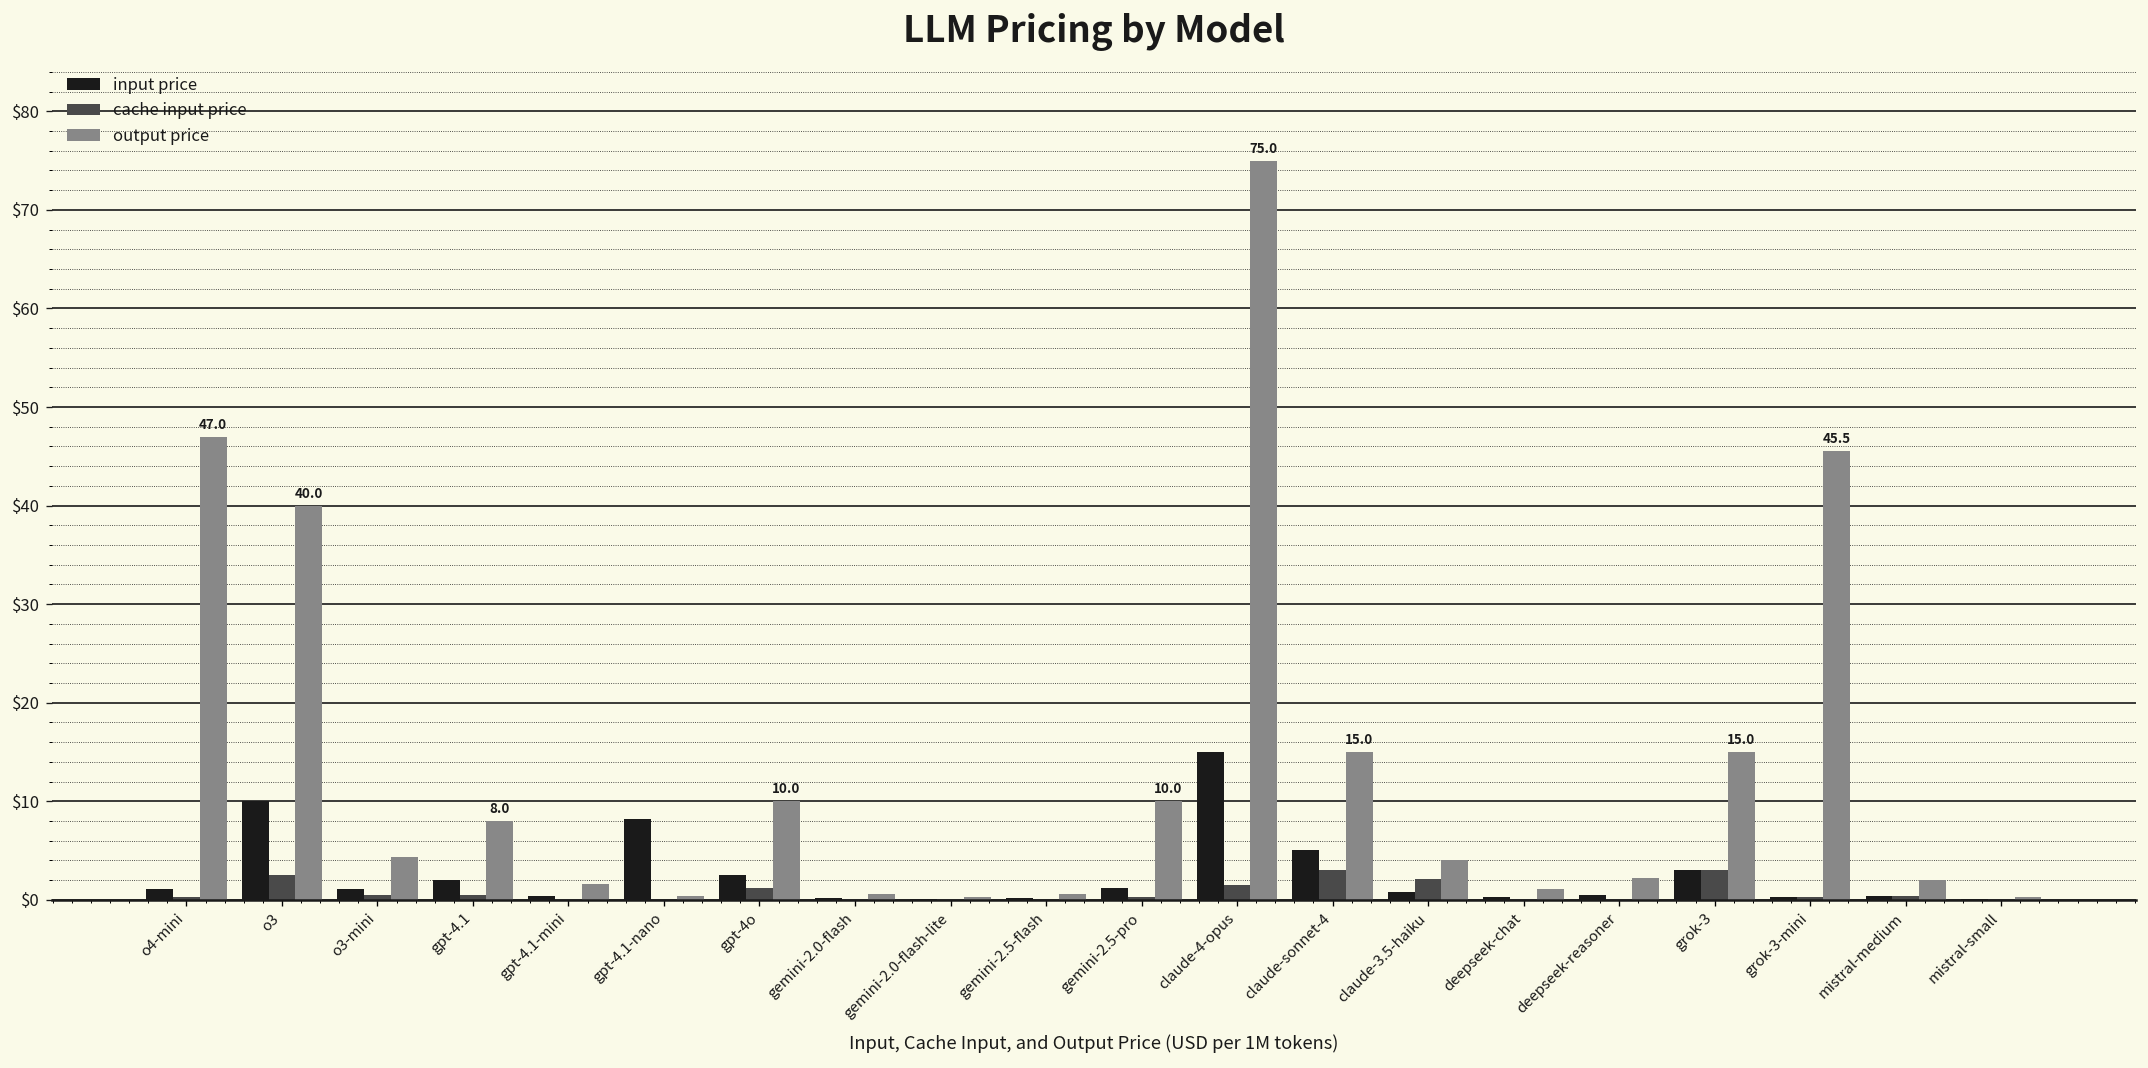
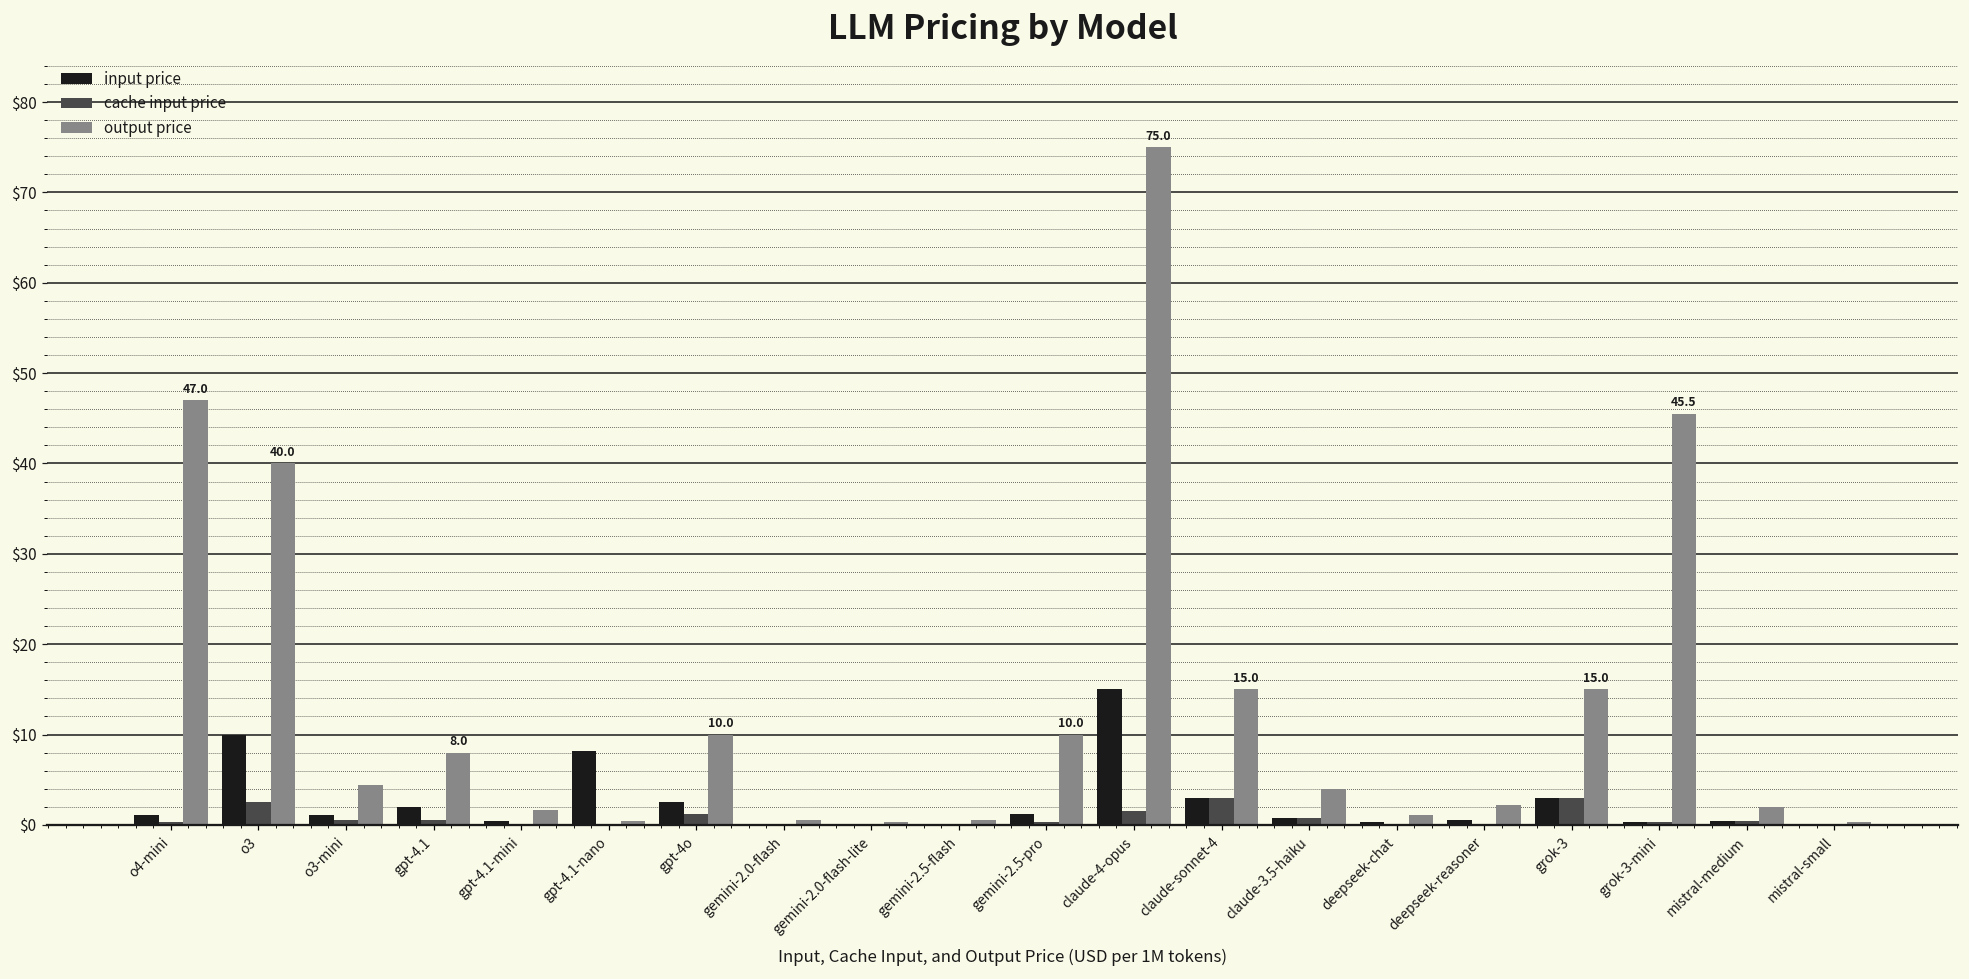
  {
    "input price": {
      "o4-mini": "$1",
      "o3": "$10",
      "o3-mini": "$1",
      "gpt-4.1": "$2",
      "gpt-4.1-mini": "$0",
      "gpt-4.1-nano": "$8",
      "gpt-4o": "$3",
      "gemini-2.5-pro": "$1",
      "claude-4-opus": "$15",
-     "claude-sonnet-4": "$5",
+     "claude-sonnet-4": "$3",
      "claude-3.5-haiku": "$1",
      "deepseek-reasoner": "$1",
      "grok-3": "$3",
      "mistral-medium": "$0"
    },
    "cache input price": {
      "o3": "$3",
      "o3-mini": "$1",
      "gpt-4.1": "$1",
      "gpt-4o": "$1",
      "gemini-2.5-pro": "$0",
      "claude-4-opus": "$2",
      "claude-sonnet-4": "$3",
-     "claude-3.5-haiku": "$2",
+     "claude-3.5-haiku": "$1",
      "grok-3": "$3",
      "mistral-medium": "$0"
    },
    "output price": {
      "o4-mini": "47.0",
      "o3": "40.0",
      "gpt-4.1": "8.0",
      "gpt-4o": "10.0",
      "gemini-2.5-pro": "10.0",
      "claude-4-opus": "75.0",
      "claude-sonnet-4": "15.0",
      "grok-3": "15.0",
      "grok-3-mini": "45.5"
    }
  }
